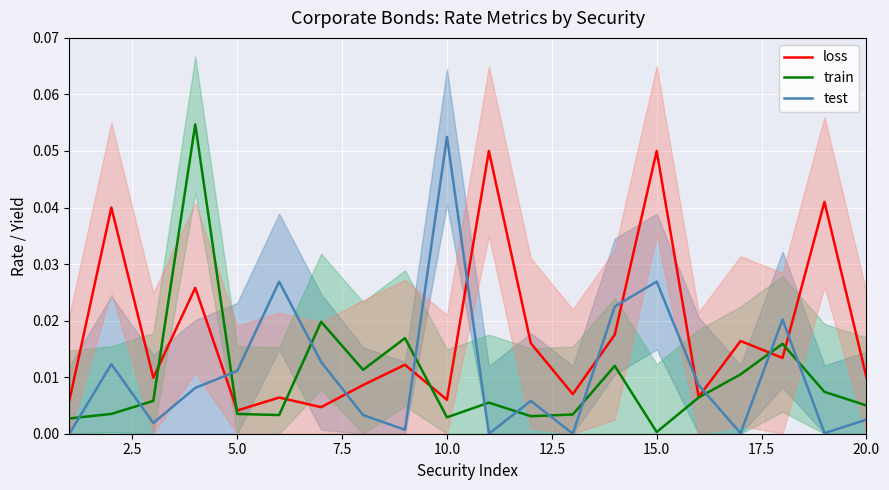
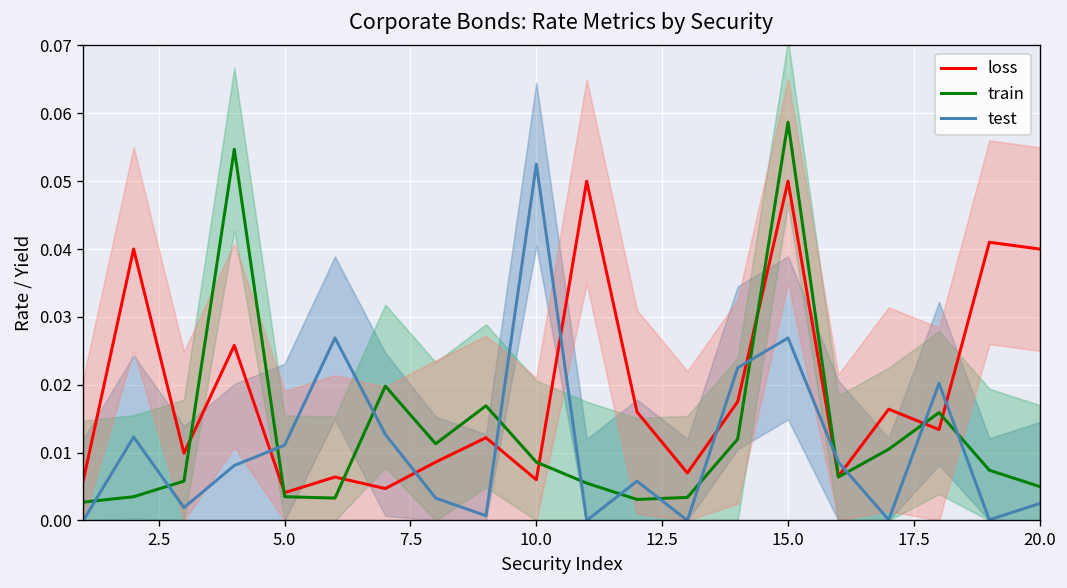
  {
    "loss": {
      "5.0": 0.004,
      "10.0": 0.006,
      "15.0": 0.05,
-     "20.0": 0.01
+     "20.0": 0.04
    },
    "train": {
      "5.0": 0.004,
-     "10.0": 0.003,
-     "15.0": 0.000,
+     "10.0": 0.009,
+     "15.0": 0.059,
      "20.0": 0.005
    }
  }
